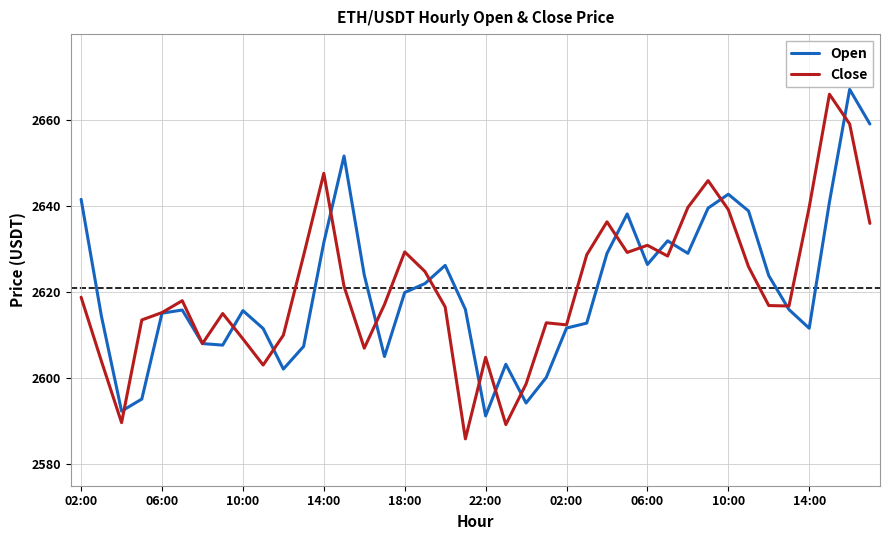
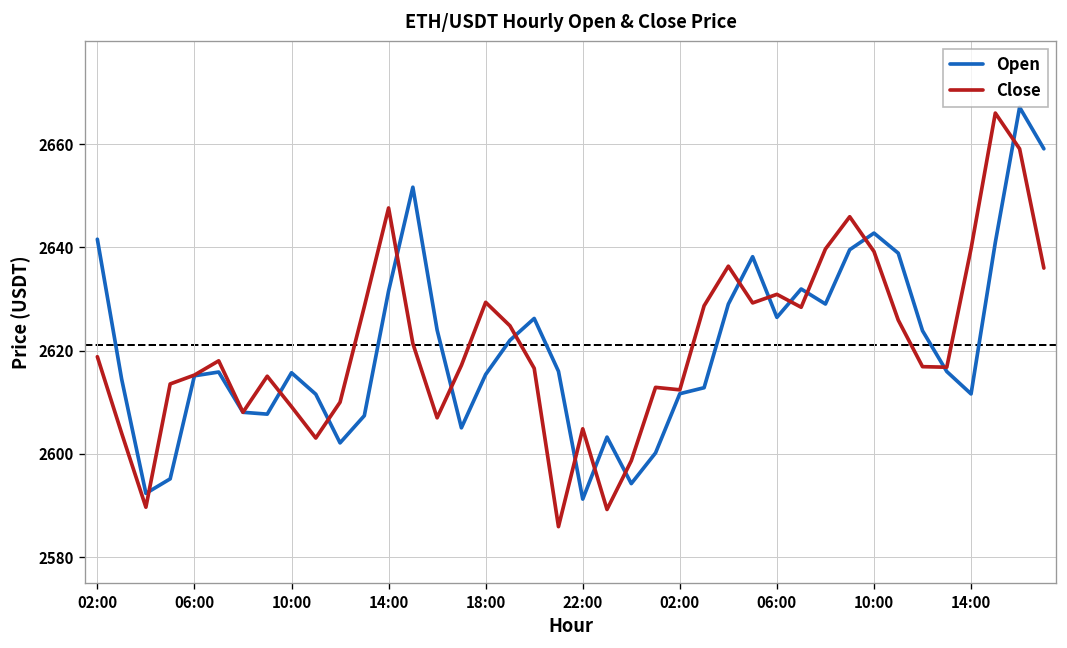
  {
    "Open": {
-     "18:00": 2620,
+     "18:00": 2615,
      "22:00": 2591
    },
    "Close": {
      "18:00": 2629,
      "22:00": 2605
    }
  }
